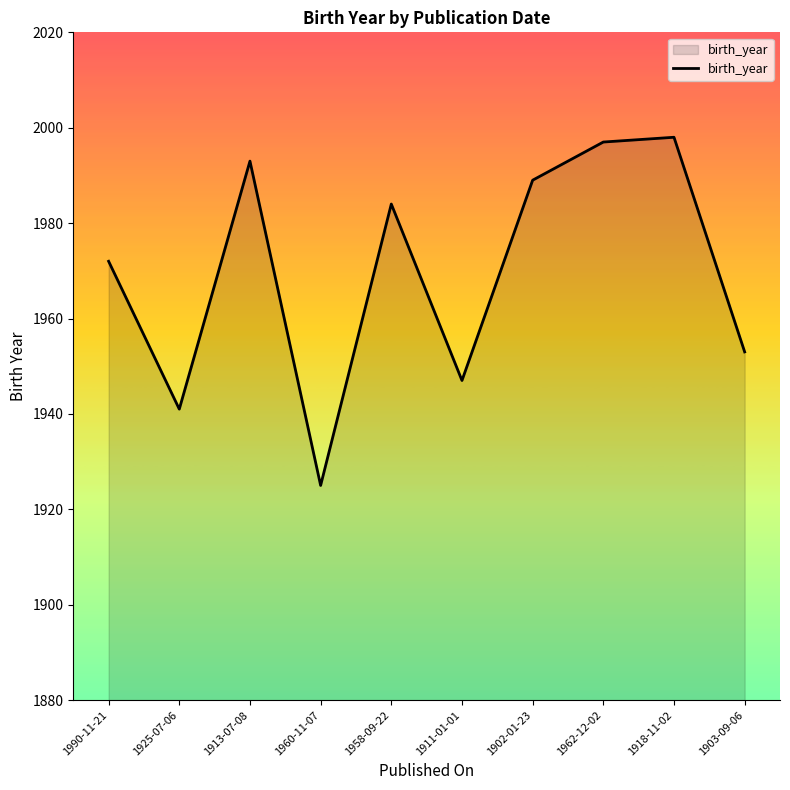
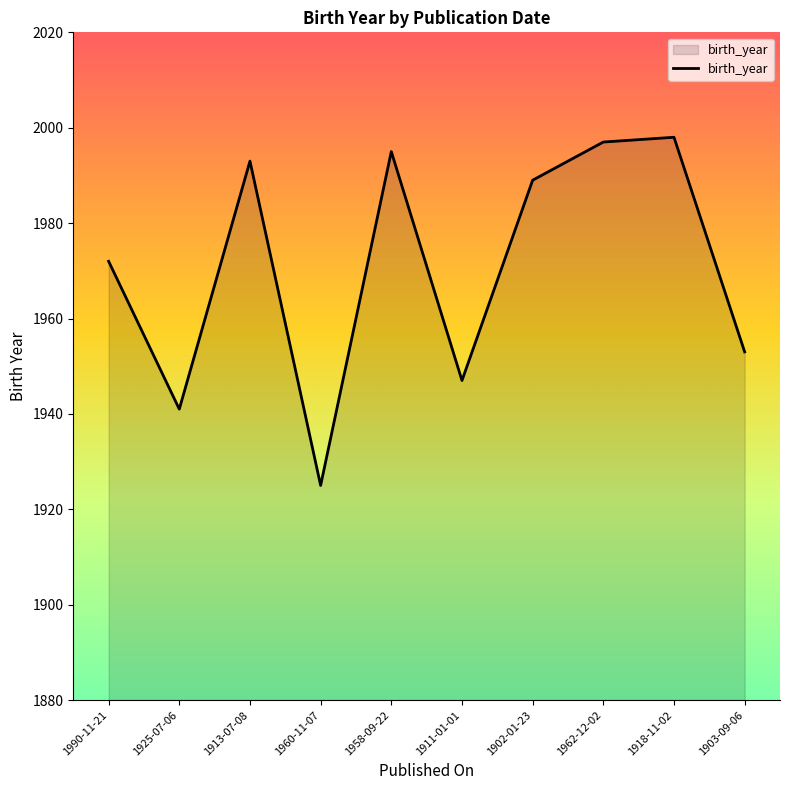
  {
    "1990-11-21": 1972,
    "1925-07-06": 1941,
    "1913-07-08": 1993,
    "1960-11-07": 1925,
-   "1958-09-22": 1984,
+   "1958-09-22": 1995,
    "1911-01-01": 1947,
    "1902-01-23": 1989,
    "1962-12-02": 1997,
    "1918-11-02": 1998,
    "1903-09-06": 1953
  }
